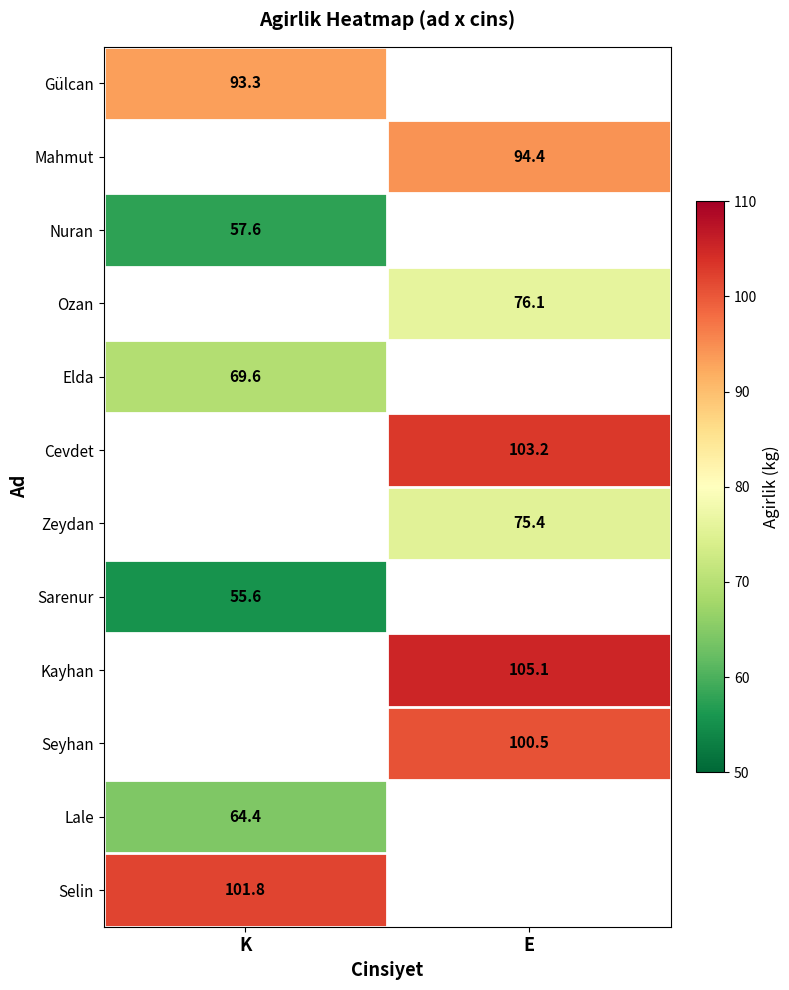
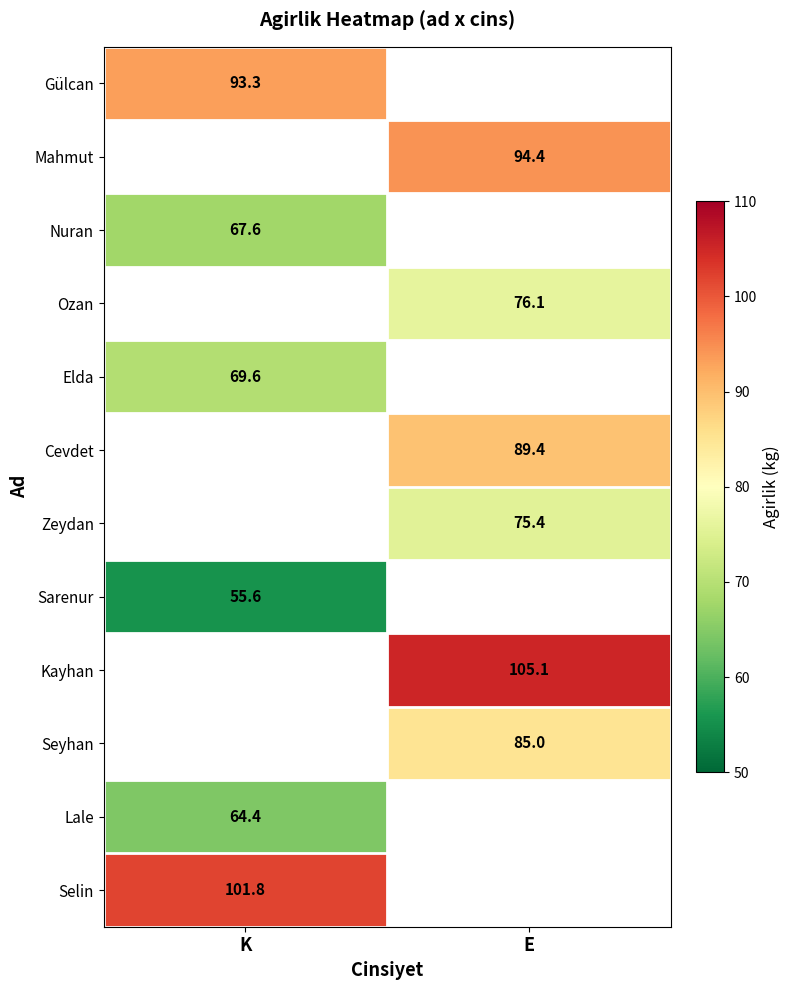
  {
    "Gülcan": {
      "K": 93.3
    },
    "Mahmut": {
      "E": 94.4
    },
    "Nuran": {
-     "K": 57.6
+     "K": 67.6
    },
    "Ozan": {
      "E": 76.1
    },
    "Elda": {
      "K": 69.6
    },
    "Cevdet": {
-     "E": 103.2
+     "E": 89.4
    },
    "Zeydan": {
      "E": 75.4
    },
    "Sarenur": {
      "K": 55.6
    },
    "Kayhan": {
      "E": 105.1
    },
    "Seyhan": {
-     "E": 100.5
+     "E": 85.0
    },
    "Lale": {
      "K": 64.4
    },
    "Selin": {
      "K": 101.8
    }
  }
